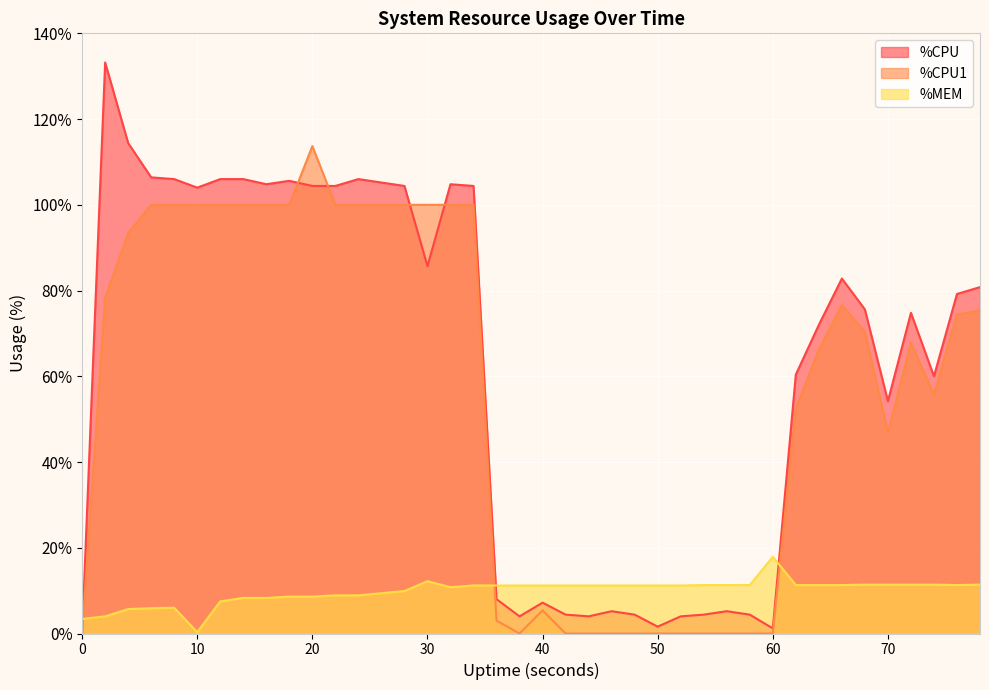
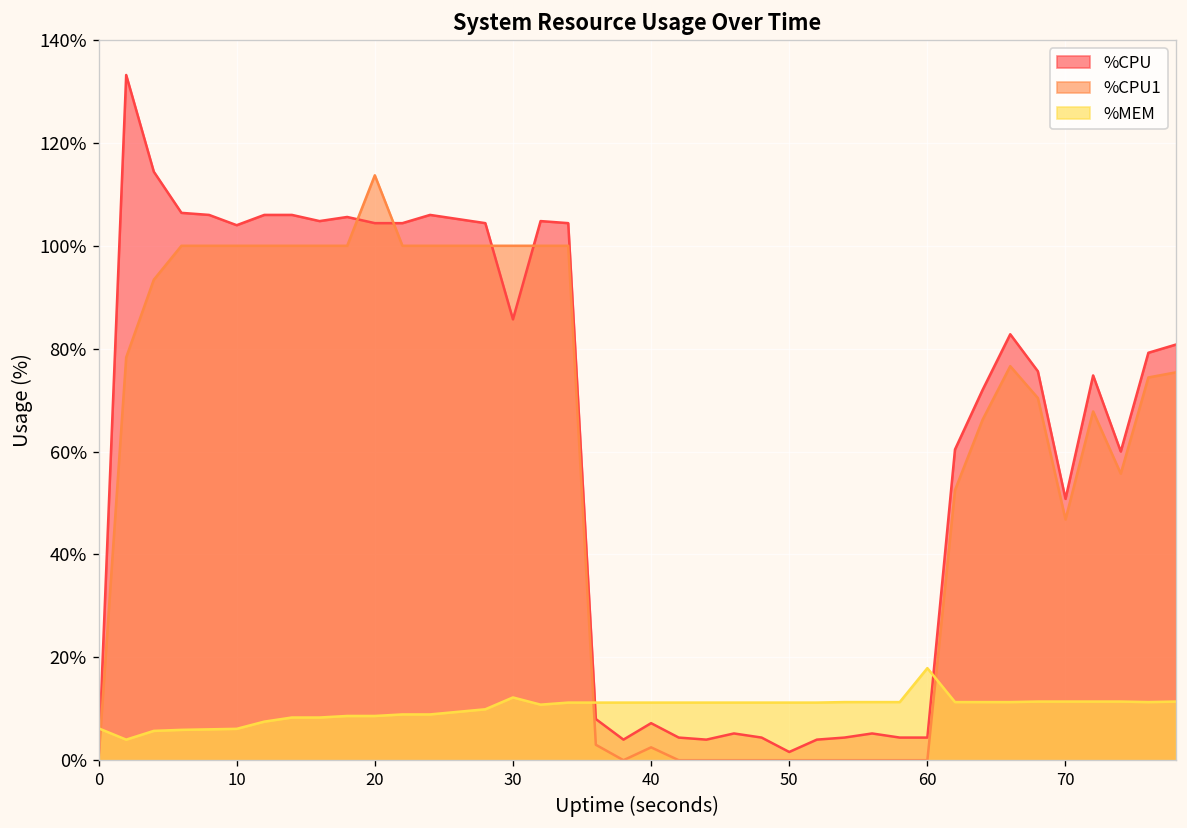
  {
    "%CPU": {
      "10": "104%",
      "20": "104%",
      "30": "86%",
      "40": "7%",
      "50": "2%",
-     "60": "1%",
-     "70": "54%"
+     "60": "4%",
+     "70": "51%"
    },
    "%CPU1": {
      "10": "100%",
      "20": "114%",
      "30": "100%",
-     "40": "5%",
+     "40": "3%",
      "50": "0%",
      "60": "0%",
      "70": "47%"
    },
    "%MEM": {
-     "0": "3%",
-     "10": "0%",
+     "0": "6%",
+     "10": "6%",
      "20": "9%",
      "30": "12%",
      "40": "11%",
      "50": "11%",
      "60": "18%",
      "70": "11%"
    }
  }
